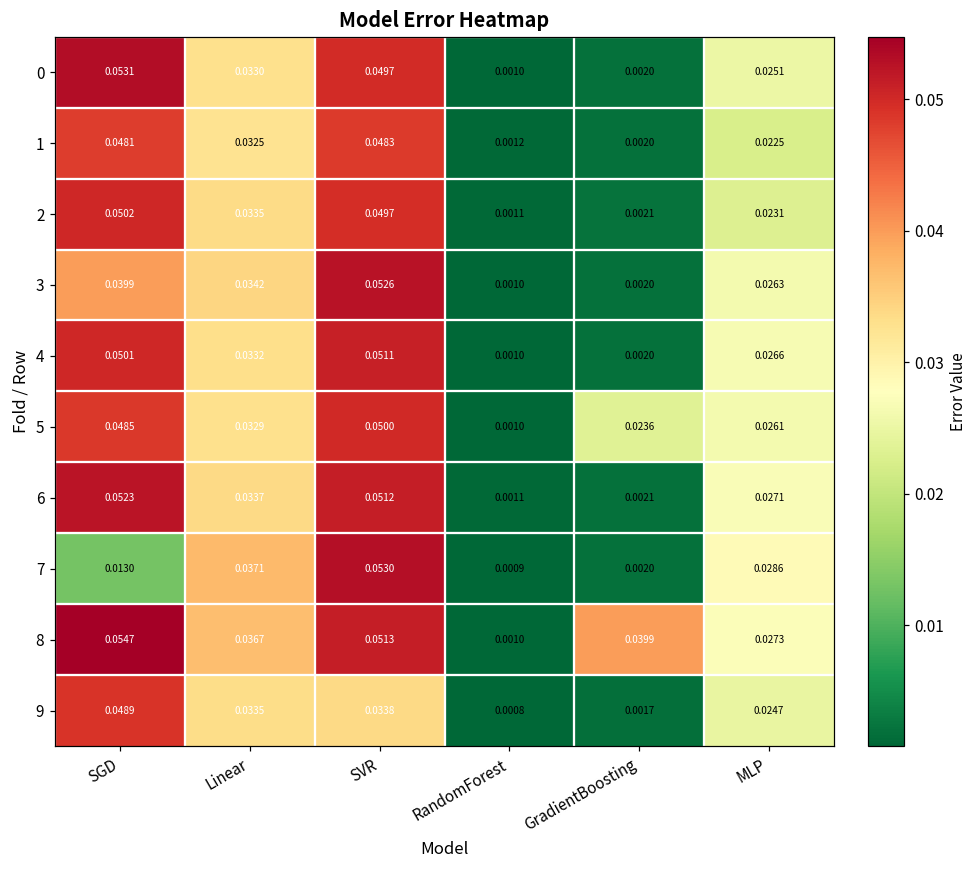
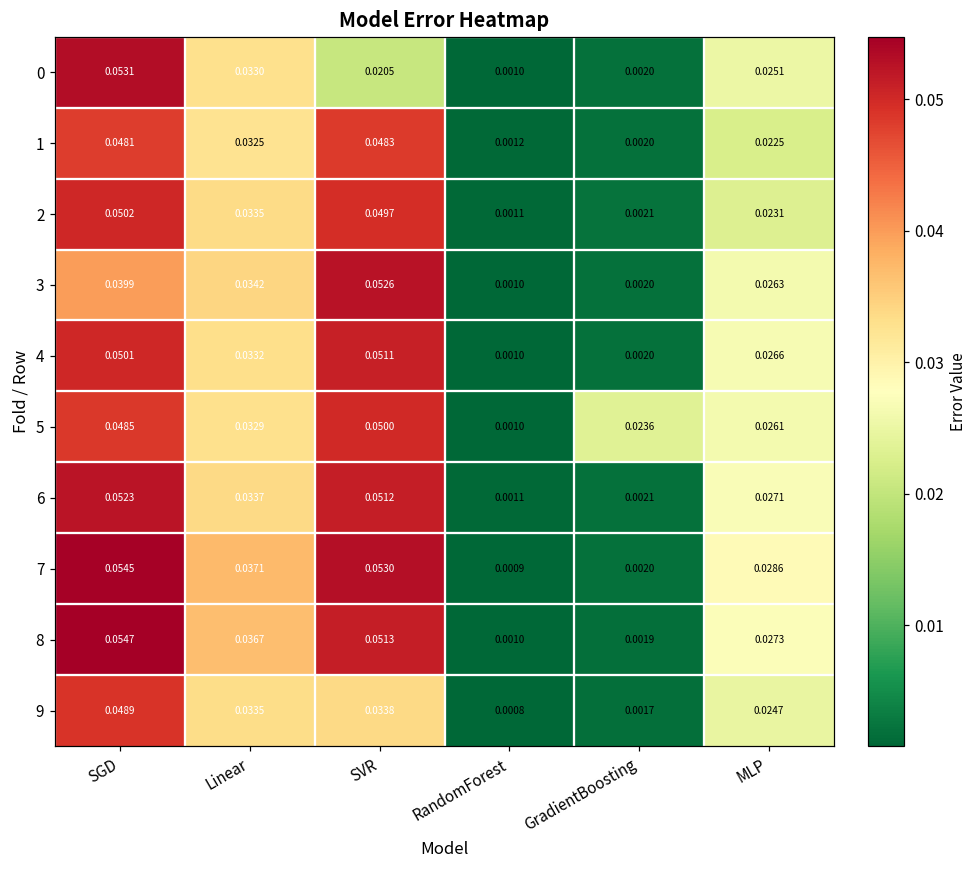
  {
    "0": {
      "SGD": 0.0531,
      "Linear": 0.0330,
-     "SVR": 0.0497,
+     "SVR": 0.0205,
      "RandomForest": 0.0010,
      "GradientBoosting": 0.0020,
      "MLP": 0.0251
    },
    "1": {
      "SGD": 0.0481,
      "Linear": 0.0325,
      "SVR": 0.0483,
      "RandomForest": 0.0012,
      "GradientBoosting": 0.0020,
      "MLP": 0.0225
    },
    "2": {
      "SGD": 0.0502,
      "Linear": 0.0335,
      "SVR": 0.0497,
      "RandomForest": 0.0011,
      "GradientBoosting": 0.0021,
      "MLP": 0.0231
    },
    "3": {
      "SGD": 0.0399,
      "Linear": 0.0342,
      "SVR": 0.0526,
      "RandomForest": 0.0010,
      "GradientBoosting": 0.0020,
      "MLP": 0.0263
    },
    "4": {
      "SGD": 0.0501,
      "Linear": 0.0332,
      "SVR": 0.0511,
      "RandomForest": 0.0010,
      "GradientBoosting": 0.0020,
      "MLP": 0.0266
    },
    "5": {
      "SGD": 0.0485,
      "Linear": 0.0329,
      "SVR": 0.0500,
      "RandomForest": 0.0010,
      "GradientBoosting": 0.0236,
      "MLP": 0.0261
    },
    "6": {
      "SGD": 0.0523,
      "Linear": 0.0337,
      "SVR": 0.0512,
      "RandomForest": 0.0011,
      "GradientBoosting": 0.0021,
      "MLP": 0.0271
    },
    "7": {
-     "SGD": 0.0130,
+     "SGD": 0.0545,
      "Linear": 0.0371,
      "SVR": 0.0530,
      "RandomForest": 0.0009,
      "GradientBoosting": 0.0020,
      "MLP": 0.0286
    },
    "8": {
      "SGD": 0.0547,
      "Linear": 0.0367,
      "SVR": 0.0513,
      "RandomForest": 0.0010,
-     "GradientBoosting": 0.0399,
+     "GradientBoosting": 0.0019,
      "MLP": 0.0273
    },
    "9": {
      "SGD": 0.0489,
      "Linear": 0.0335,
      "SVR": 0.0338,
      "RandomForest": 0.0008,
      "GradientBoosting": 0.0017,
      "MLP": 0.0247
    }
  }
